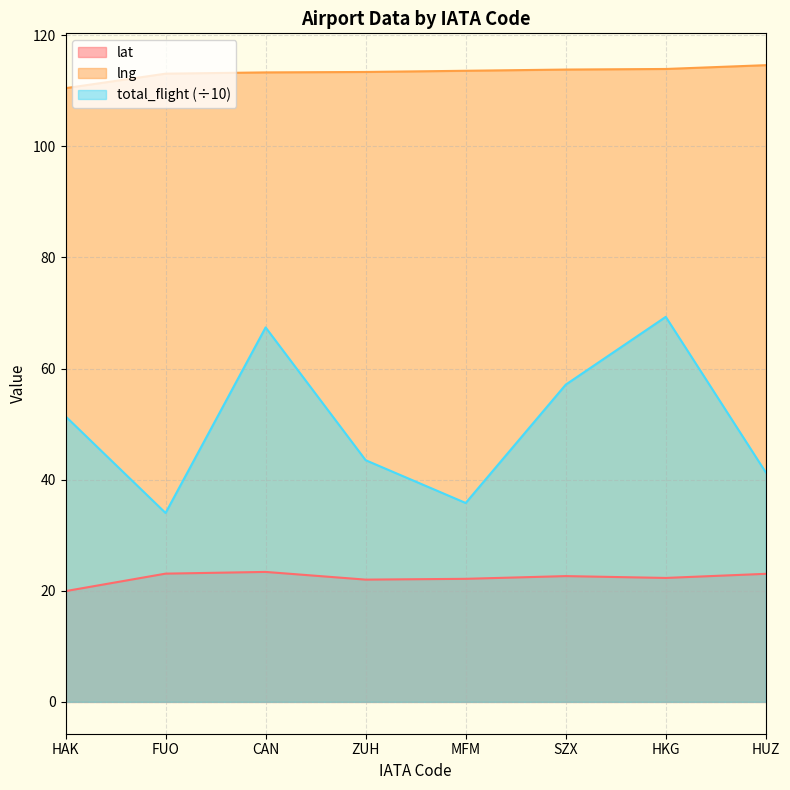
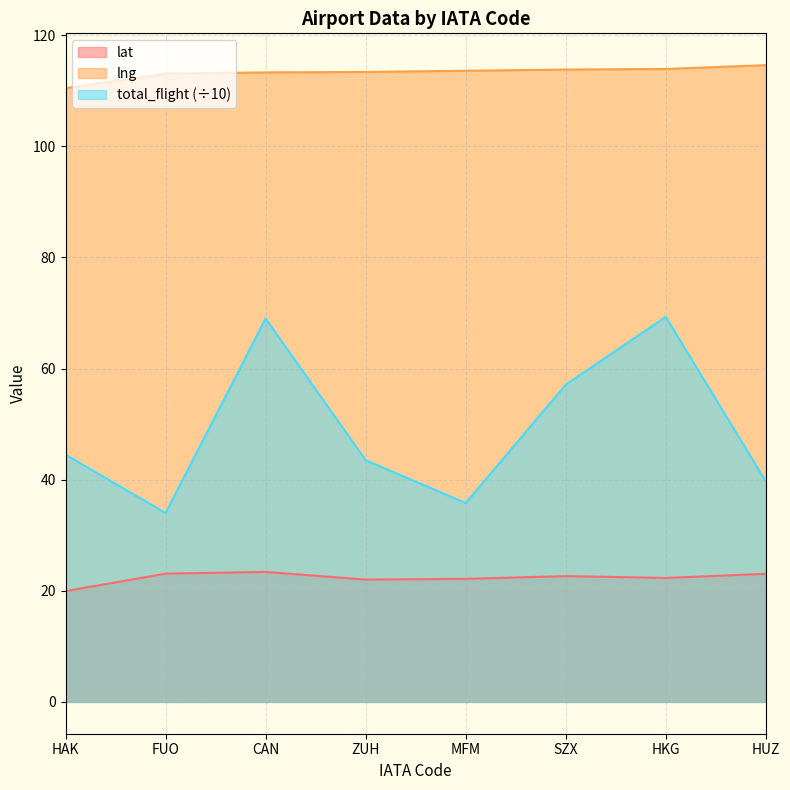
  {
    "total_flight (÷10)": {
-     "HAK": 51,
+     "HAK": 45,
      "FUO": 34,
-     "CAN": 67,
+     "CAN": 69,
      "ZUH": 44,
      "MFM": 36,
      "SZX": 57,
      "HKG": 69,
-     "HUZ": 41
+     "HUZ": 40
    }
  }
